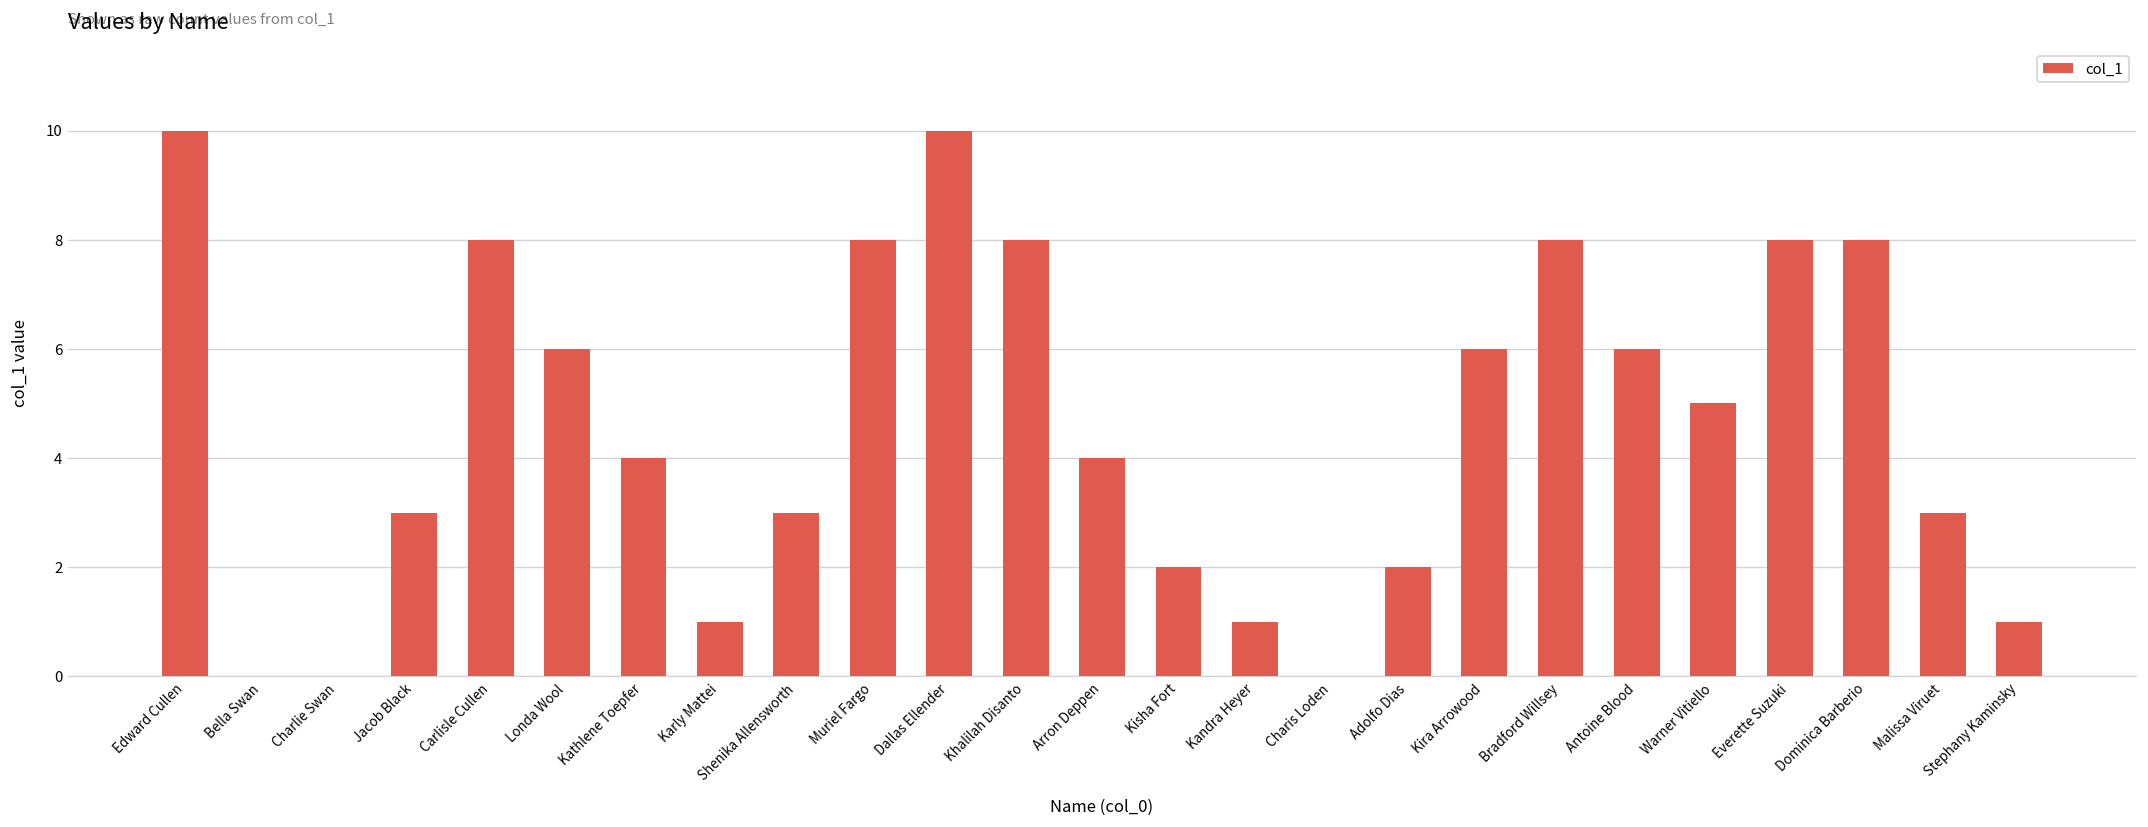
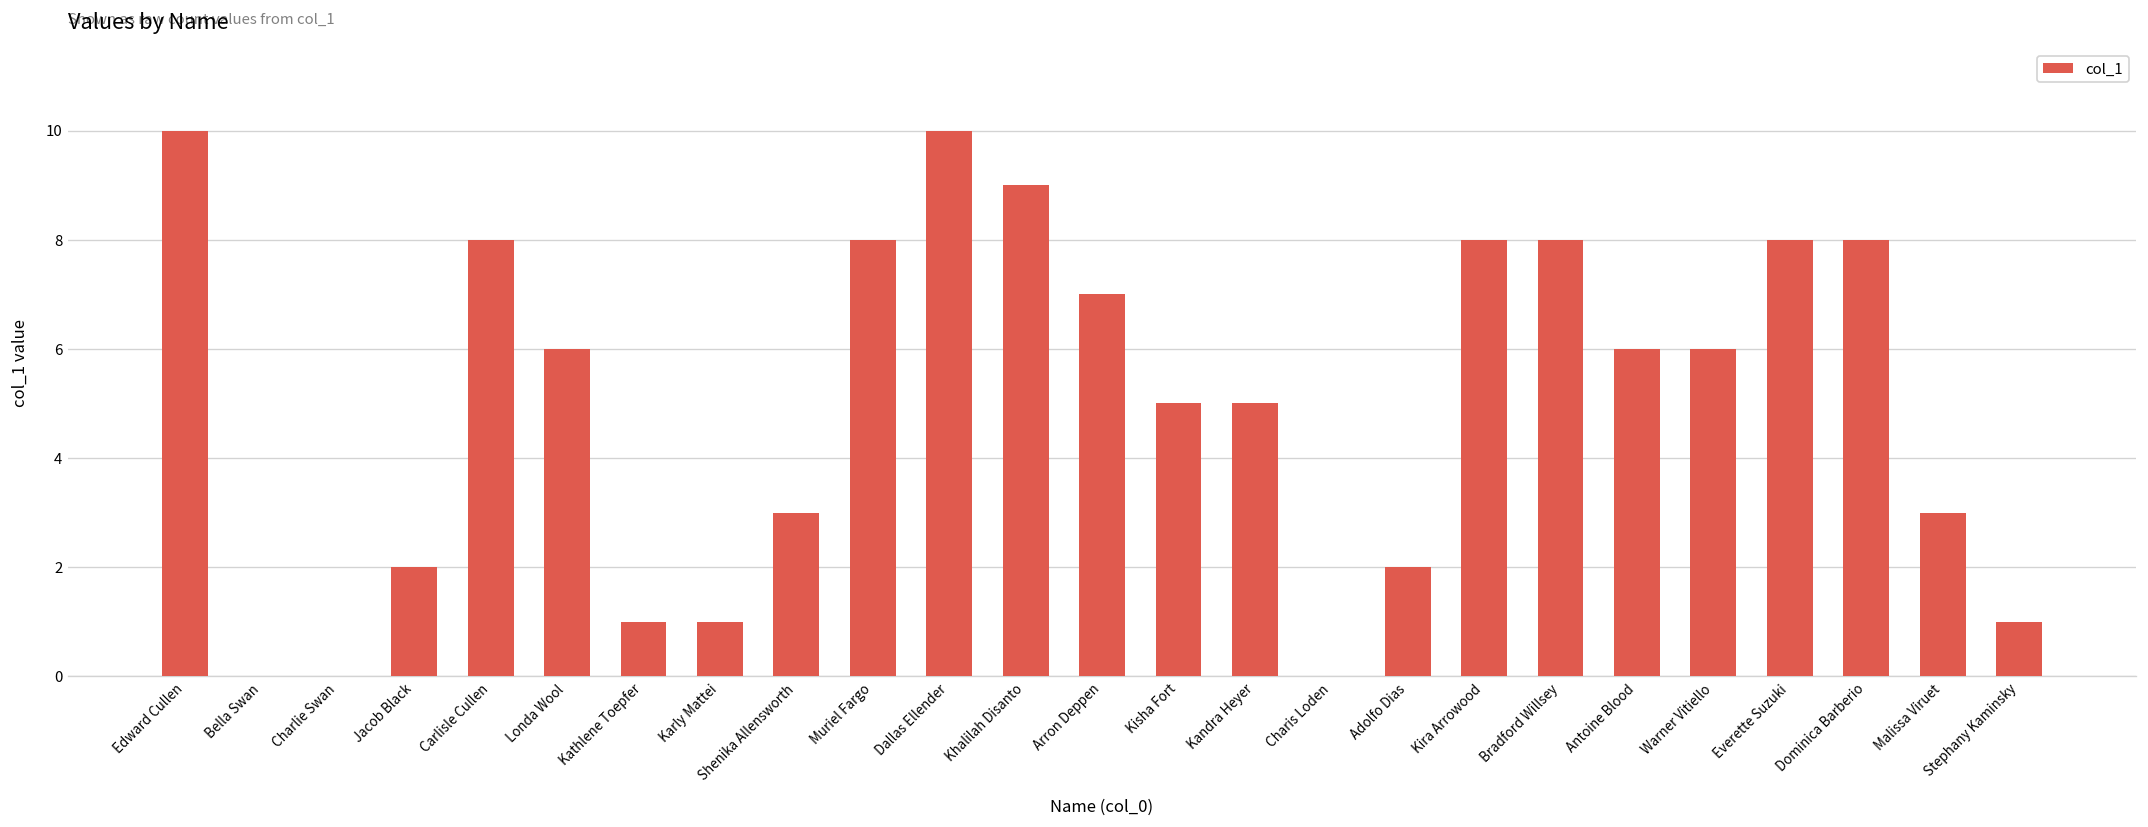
  {
    "Edward Cullen": 10,
    "Bella Swan": 0,
    "Charlie Swan": 0,
-   "Jacob Black": 3,
+   "Jacob Black": 2,
    "Carlisle Cullen": 8,
    "Londa Wool": 6,
-   "Kathlene Toepfer": 4,
+   "Kathlene Toepfer": 1,
    "Karly Mattei": 1,
    "Shenika Allensworth": 3,
    "Muriel Fargo": 8,
    "Dallas Ellender": 10,
-   "Khalilah Disanto": 8,
-   "Arron Deppen": 4,
-   "Kisha Fort": 2,
-   "Kandra Heyer": 1,
+   "Khalilah Disanto": 9,
+   "Arron Deppen": 7,
+   "Kisha Fort": 5,
+   "Kandra Heyer": 5,
    "Charis Loden": 0,
    "Adolfo Dias": 2,
-   "Kira Arrowood": 6,
+   "Kira Arrowood": 8,
    "Bradford Willsey": 8,
    "Antoine Blood": 6,
-   "Warner Vitiello": 5,
+   "Warner Vitiello": 6,
    "Everette Suzuki": 8,
    "Dominica Barberio": 8,
    "Malissa Viruet": 3,
    "Stephany Kaminsky": 1
  }
